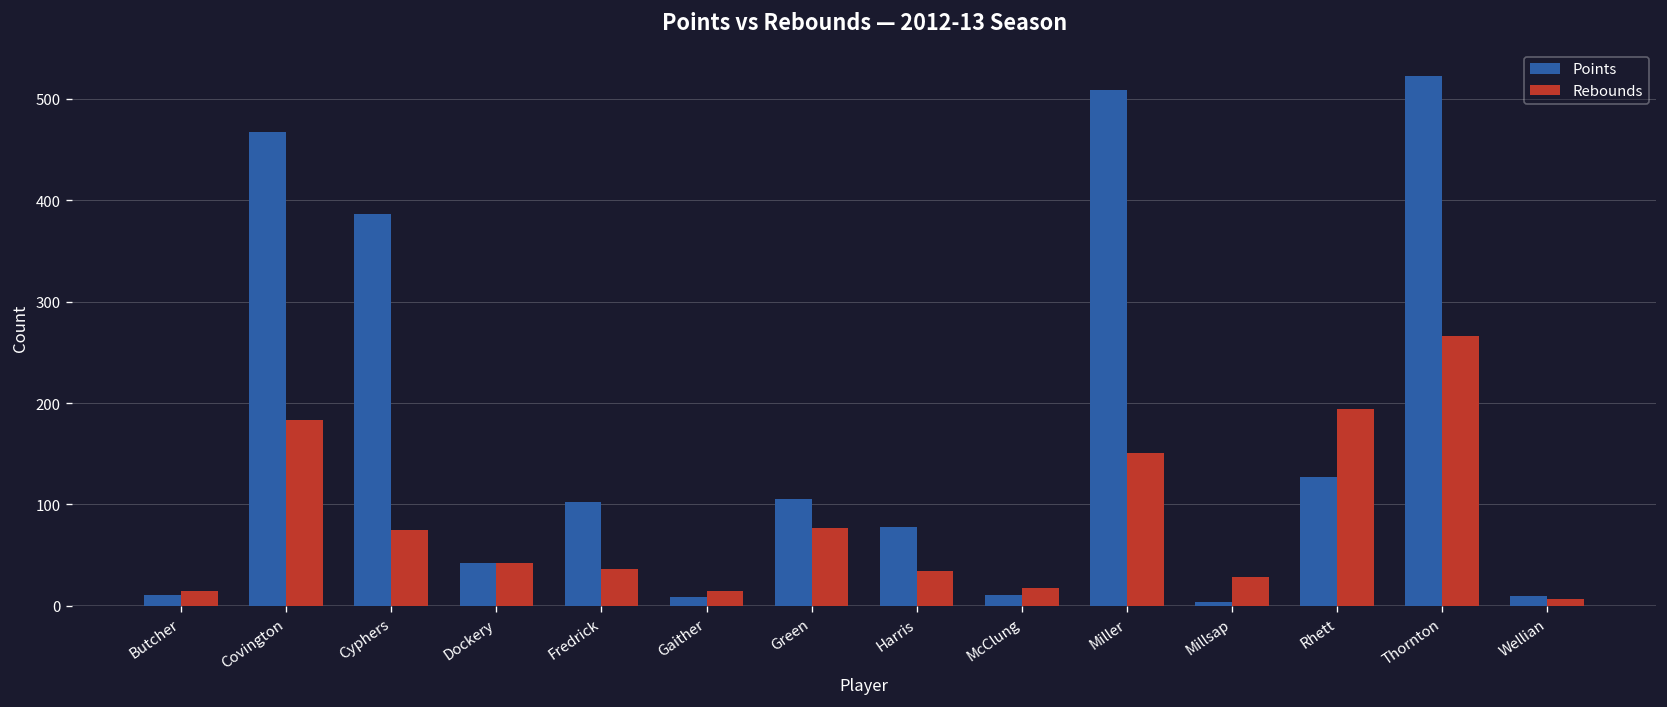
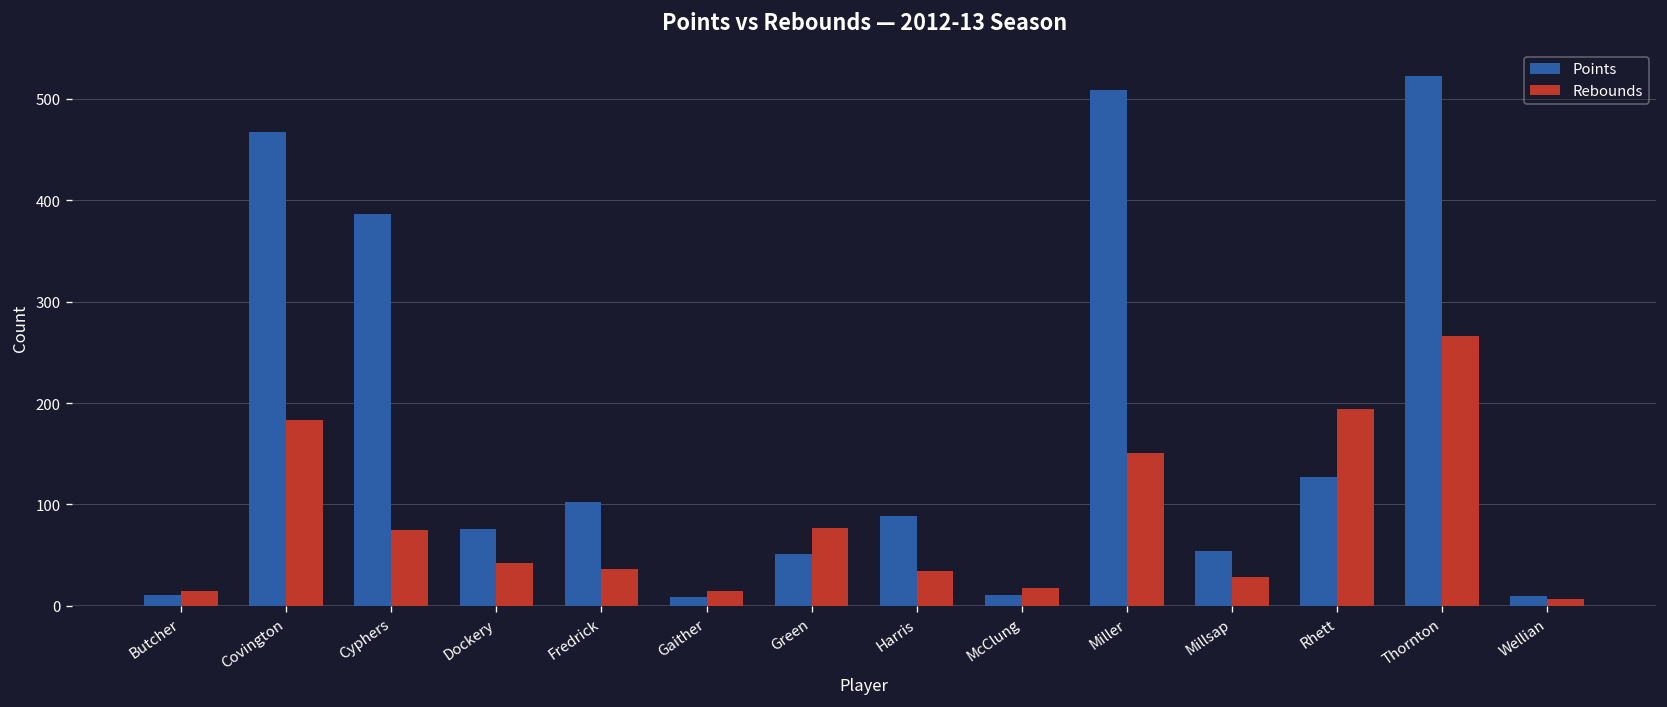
  {
    "Points": {
      "Butcher": 10,
      "Covington": 470,
      "Cyphers": 390,
-     "Dockery": 40,
+     "Dockery": 80,
      "Fredrick": 100,
      "Gaither": 10,
-     "Green": 110,
-     "Harris": 80,
+     "Green": 50,
+     "Harris": 90,
      "McClung": 10,
      "Miller": 510,
-     "Millsap": 0,
+     "Millsap": 50,
      "Rhett": 130,
      "Thornton": 520,
      "Wellian": 10
    },
    "Rebounds": {
      "Butcher": 20,
      "Covington": 180,
      "Cyphers": 80,
      "Dockery": 40,
      "Fredrick": 40,
      "Gaither": 20,
      "Green": 80,
      "Harris": 30,
      "McClung": 20,
      "Miller": 150,
      "Millsap": 30,
      "Rhett": 190,
      "Thornton": 270,
      "Wellian": 10
    }
  }
